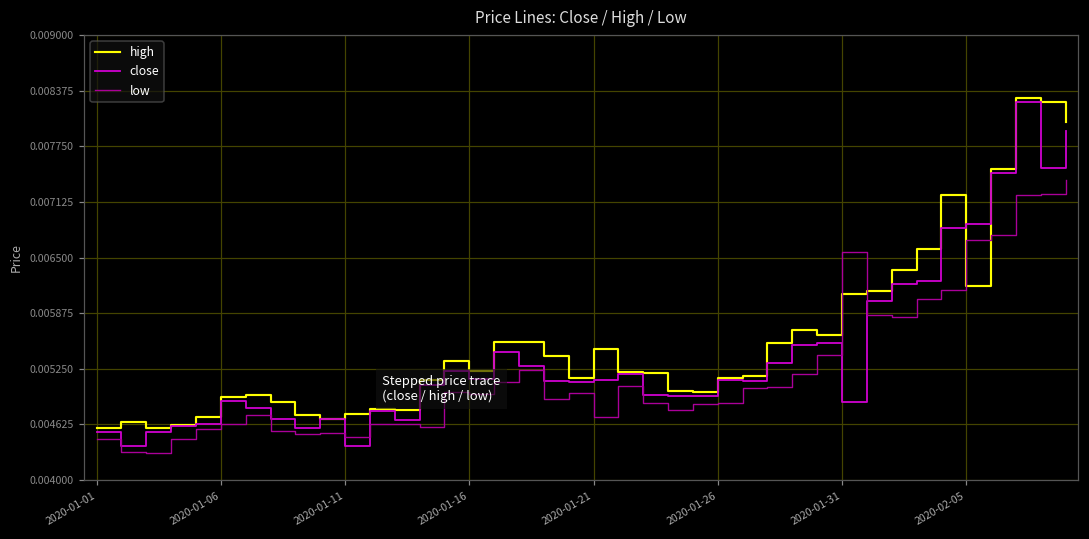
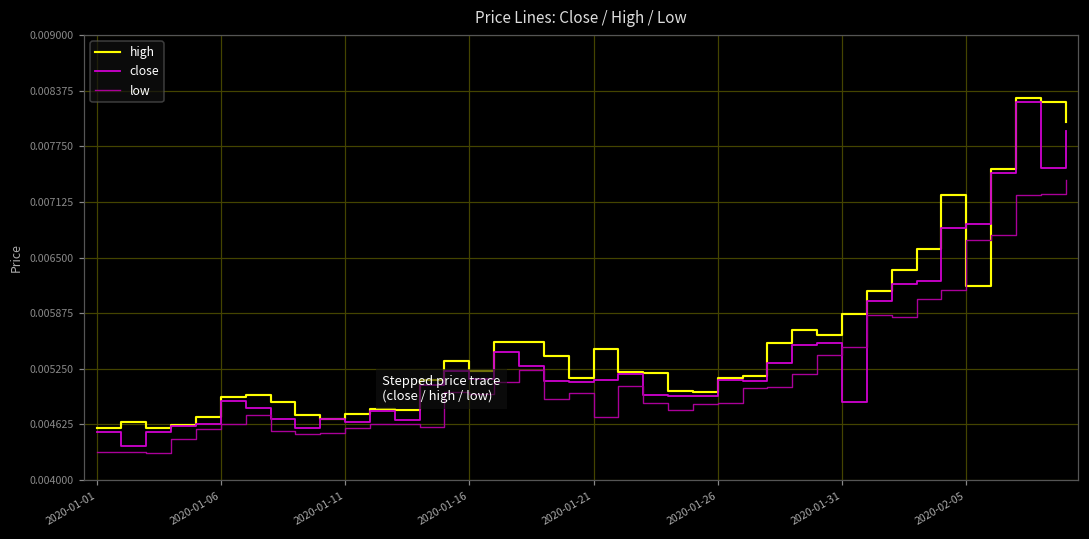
  {
    "high": {
      "2020-01-01": 0.0046,
      "2020-01-06": 0.0049,
      "2020-01-11": 0.0047,
      "2020-01-21": 0.0055,
-     "2020-01-31": 0.0061,
+     "2020-01-31": 0.0059,
      "2020-02-05": 0.0062
    },
    "close": {
      "2020-01-01": 0.0045,
      "2020-01-06": 0.0049,
-     "2020-01-11": 0.0044,
+     "2020-01-11": 0.0047,
      "2020-01-21": 0.0051,
      "2020-01-31": 0.0049,
      "2020-02-05": 0.0069
    },
    "low": {
-     "2020-01-01": 0.0045,
+     "2020-01-01": 0.0043,
      "2020-01-06": 0.0046,
-     "2020-01-11": 0.0045,
+     "2020-01-11": 0.0046,
      "2020-01-21": 0.0047,
      "2020-01-26": 0.0049,
-     "2020-01-31": 0.0066,
+     "2020-01-31": 0.0055,
      "2020-02-05": 0.0067
    }
  }
